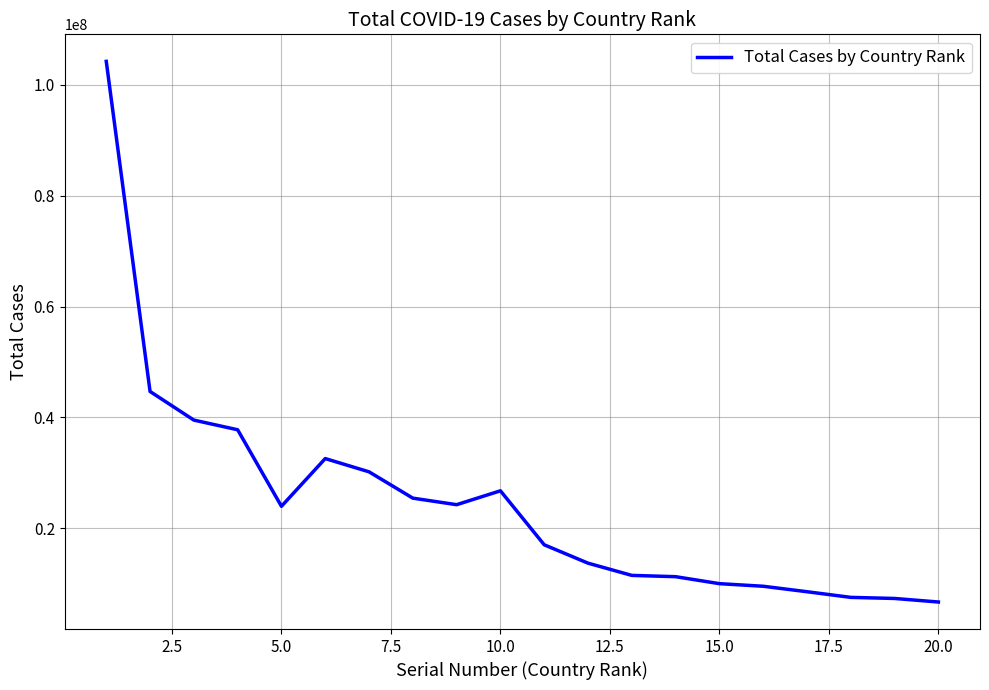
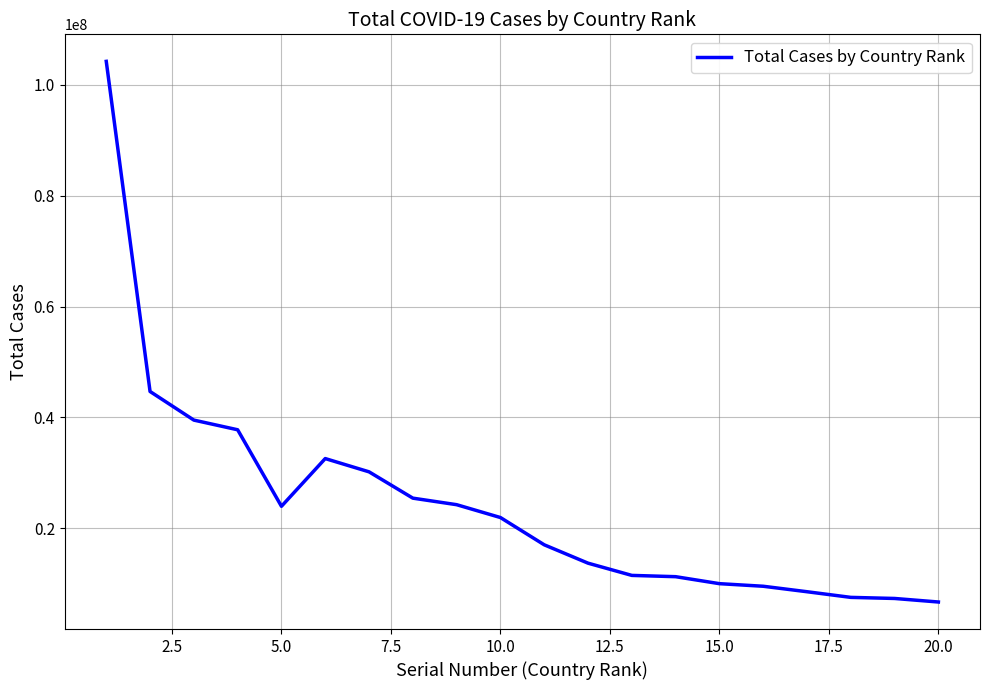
  {
    "5.0": 24000000,
-   "10.0": 27000000,
+   "10.0": 22000000,
    "15.0": 10000000,
    "20.0": 7000000
  }
